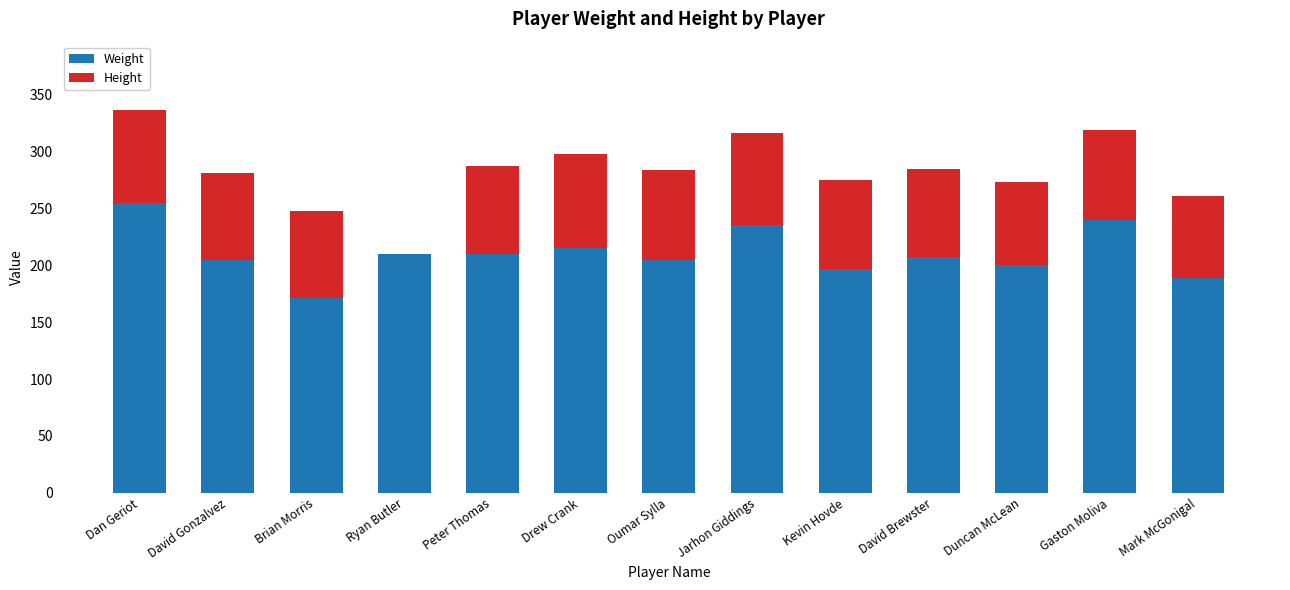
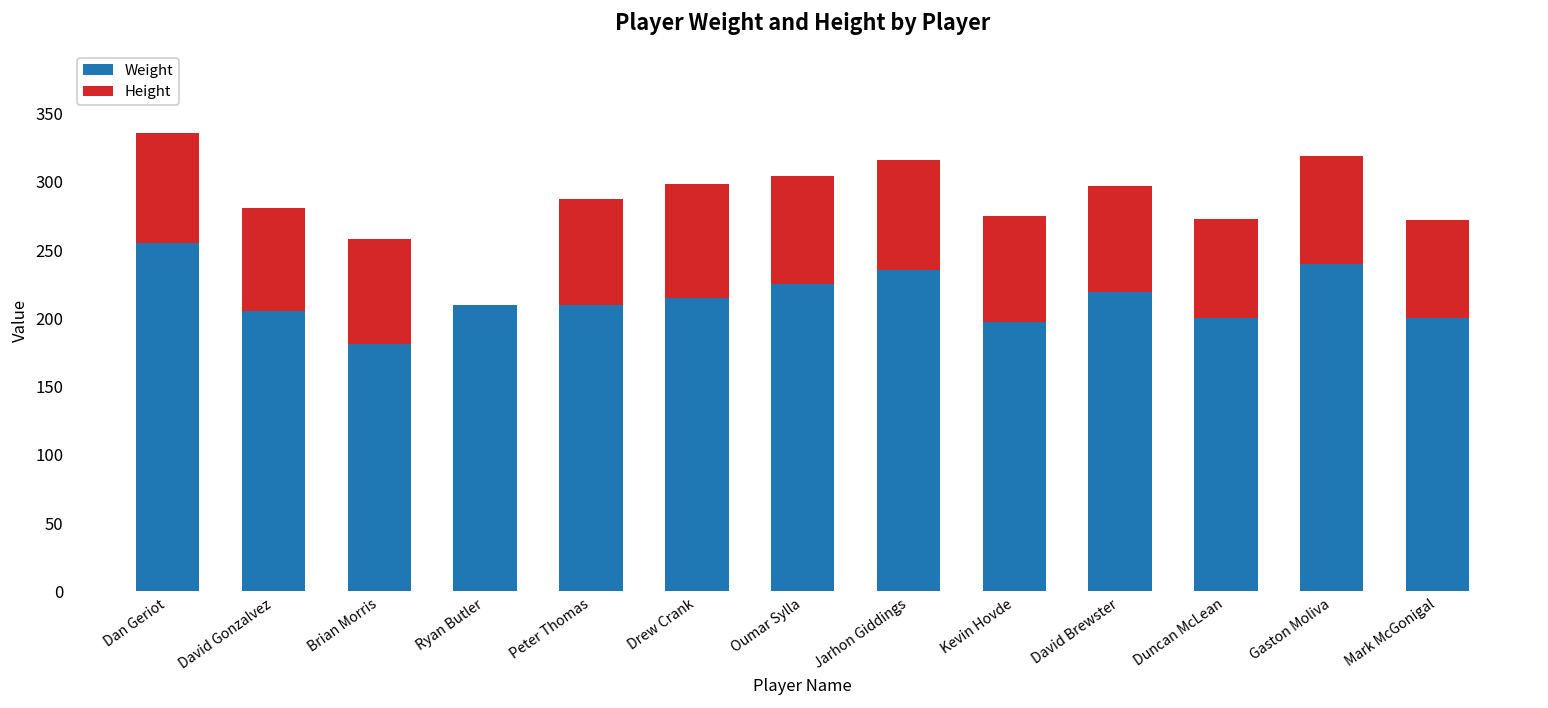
  {
    "Weight": {
      "Dan Geriot": 255,
      "David Gonzalvez": 205,
-     "Brian Morris": 171,
+     "Brian Morris": 181,
      "Ryan Butler": 210,
      "Peter Thomas": 210,
      "Drew Crank": 215,
-     "Oumar Sylla": 205,
+     "Oumar Sylla": 225,
      "Jarhon Giddings": 235,
      "Kevin Hovde": 197,
-     "David Brewster": 207,
+     "David Brewster": 219,
      "Duncan McLean": 200,
      "Gaston Moliva": 240,
-     "Mark McGonigal": 189
+     "Mark McGonigal": 200
    },
    "Height": {
      "Dan Geriot": 81,
      "David Gonzalvez": 76,
      "Brian Morris": 77,
      "Ryan Butler": 0,
      "Peter Thomas": 77,
      "Drew Crank": 83,
      "Oumar Sylla": 79,
      "Jarhon Giddings": 81,
      "Kevin Hovde": 78,
      "David Brewster": 78,
      "Duncan McLean": 73,
      "Gaston Moliva": 79,
      "Mark McGonigal": 72
    }
  }
